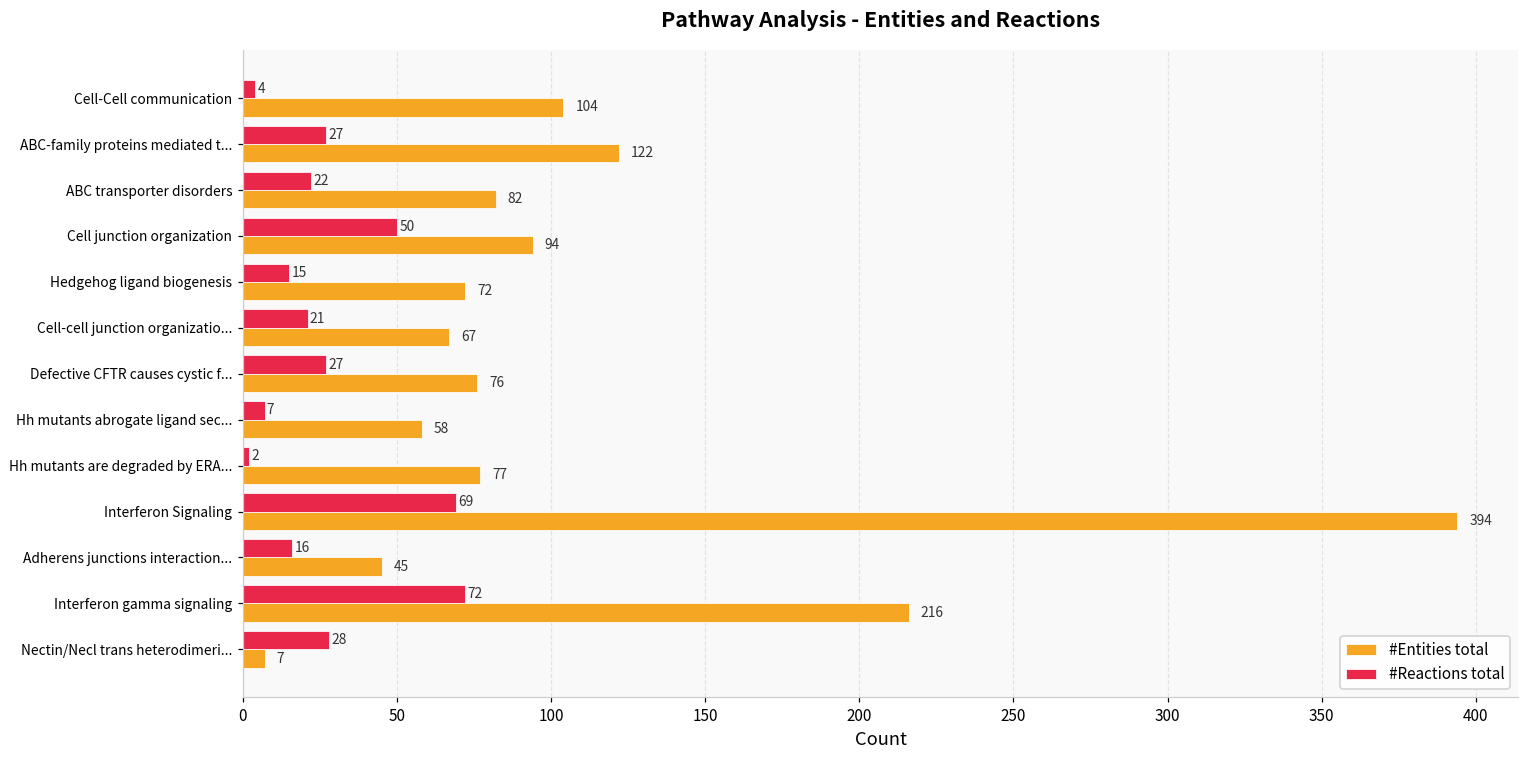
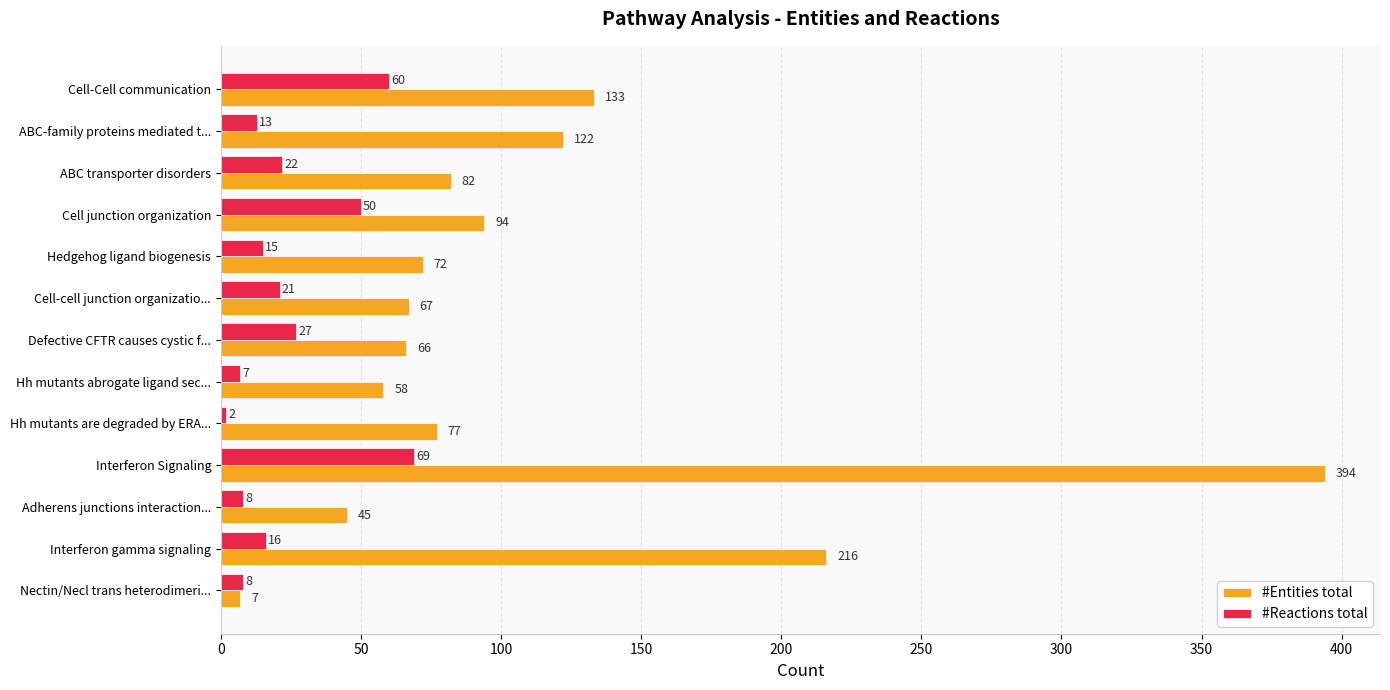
  {
    "#Entities total": {
-     "Cell-Cell communication": 104,
+     "Cell-Cell communication": 133,
      "ABC-family proteins mediated t...": 122,
      "ABC transporter disorders": 82,
      "Cell junction organization": 94,
      "Hedgehog ligand biogenesis": 72,
      "Cell-cell junction organizatio...": 67,
-     "Defective CFTR causes cystic f...": 76,
+     "Defective CFTR causes cystic f...": 66,
      "Hh mutants abrogate ligand sec...": 58,
      "Hh mutants are degraded by ERA...": 77,
      "Interferon Signaling": 394,
      "Adherens junctions interaction...": 45,
      "Interferon gamma signaling": 216,
      "Nectin/Necl trans heterodimeri...": 7
    },
    "#Reactions total": {
-     "Cell-Cell communication": 4,
-     "ABC-family proteins mediated t...": 27,
+     "Cell-Cell communication": 60,
+     "ABC-family proteins mediated t...": 13,
      "ABC transporter disorders": 22,
      "Cell junction organization": 50,
      "Hedgehog ligand biogenesis": 15,
      "Cell-cell junction organizatio...": 21,
      "Defective CFTR causes cystic f...": 27,
      "Hh mutants abrogate ligand sec...": 7,
      "Hh mutants are degraded by ERA...": 2,
      "Interferon Signaling": 69,
-     "Adherens junctions interaction...": 16,
-     "Interferon gamma signaling": 72,
-     "Nectin/Necl trans heterodimeri...": 28
+     "Adherens junctions interaction...": 8,
+     "Interferon gamma signaling": 16,
+     "Nectin/Necl trans heterodimeri...": 8
    }
  }
